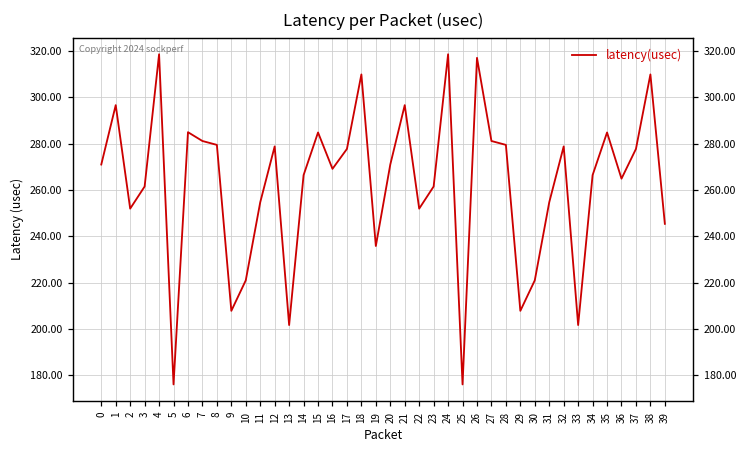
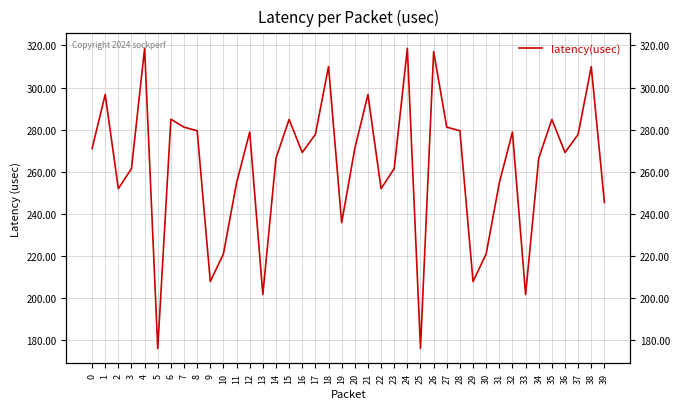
  {
    "0": 271,
    "1": 297,
    "2": 252,
    "3": 262,
    "5": 176,
    "6": 285,
    "7": 281,
    "8": 279,
    "9": 208,
    "10": 221,
    "11": 255,
    "12": 279,
    "13": 202,
    "14": 266,
    "15": 285,
    "16": 269,
    "17": 278,
    "18": 310,
    "19": 236,
    "20": 271,
    "21": 297,
    "22": 252,
    "23": 262,
    "24": 319,
    "25": 176,
    "26": 317,
    "27": 281,
    "28": 279,
    "29": 208,
    "30": 221,
    "31": 255,
    "32": 279,
    "33": 202,
    "34": 266,
    "35": 285,
-   "36": 265,
+   "36": 269,
    "37": 278,
    "38": 310,
    "39": 245
  }
